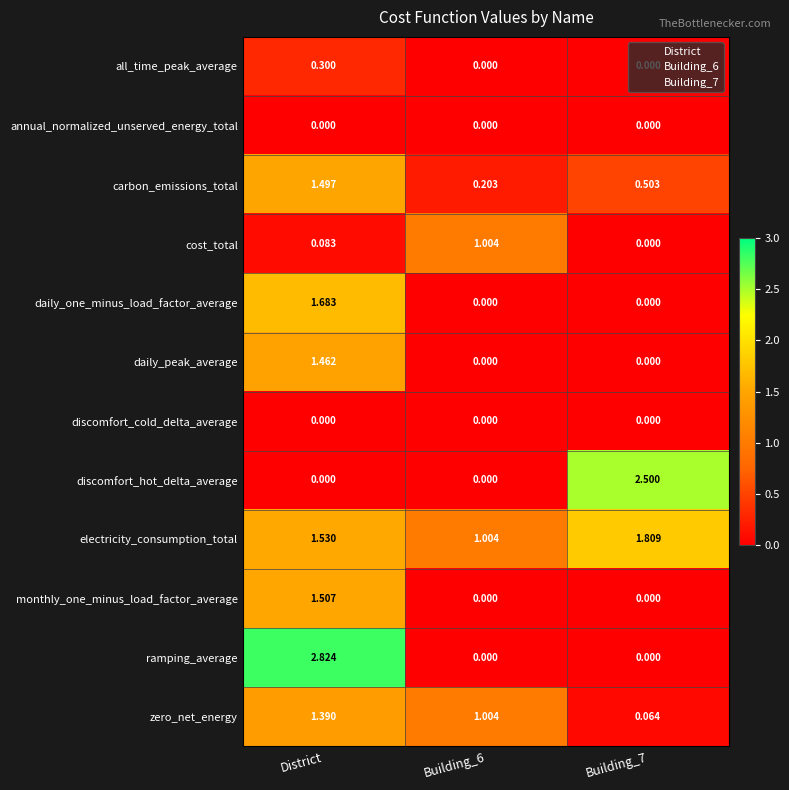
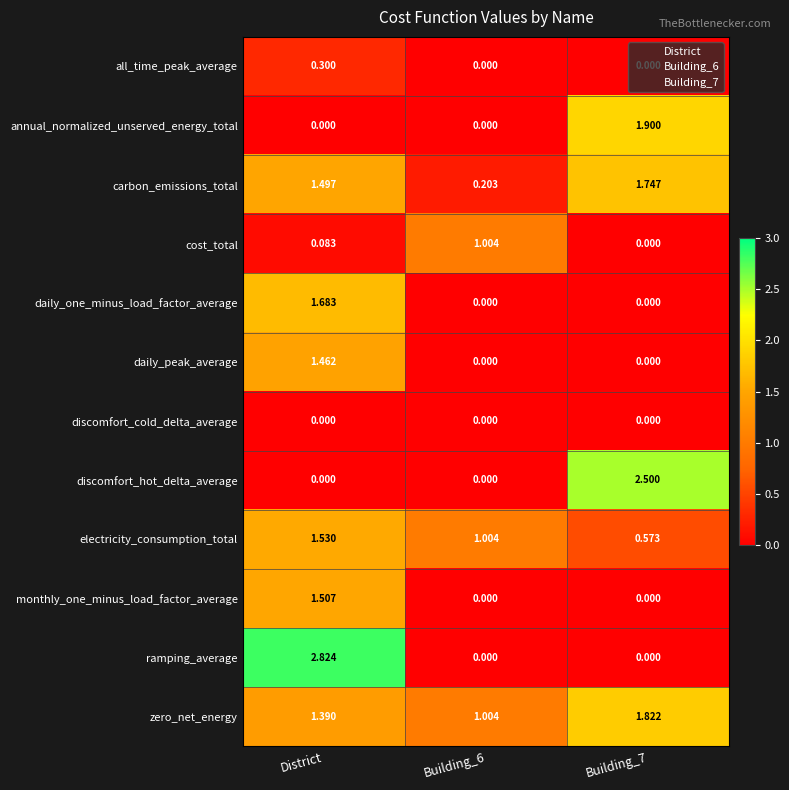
  {
    "all_time_peak_average": {
      "District": 0.300,
      "Building_6": 0.000
    },
    "annual_normalized_unserved_energy_total": {
      "District": 0.000,
      "Building_6": 0.000,
-     "Building_7": 0.000
+     "Building_7": 1.900
    },
    "carbon_emissions_total": {
      "District": 1.497,
      "Building_6": 0.203,
-     "Building_7": 0.503
+     "Building_7": 1.747
    },
    "cost_total": {
      "District": 0.083,
      "Building_6": 1.004,
      "Building_7": 0.000
    },
    "daily_one_minus_load_factor_average": {
      "District": 1.683,
      "Building_6": 0.000,
      "Building_7": 0.000
    },
    "daily_peak_average": {
      "District": 1.462,
      "Building_6": 0.000,
      "Building_7": 0.000
    },
    "discomfort_cold_delta_average": {
      "District": 0.000,
      "Building_6": 0.000,
      "Building_7": 0.000
    },
    "discomfort_hot_delta_average": {
      "District": 0.000,
      "Building_6": 0.000,
      "Building_7": 2.500
    },
    "electricity_consumption_total": {
      "District": 1.530,
      "Building_6": 1.004,
-     "Building_7": 1.809
+     "Building_7": 0.573
    },
    "monthly_one_minus_load_factor_average": {
      "District": 1.507,
      "Building_6": 0.000,
      "Building_7": 0.000
    },
    "ramping_average": {
      "District": 2.824,
      "Building_6": 0.000,
      "Building_7": 0.000
    },
    "zero_net_energy": {
      "District": 1.390,
      "Building_6": 1.004,
-     "Building_7": 0.064
+     "Building_7": 1.822
    }
  }
